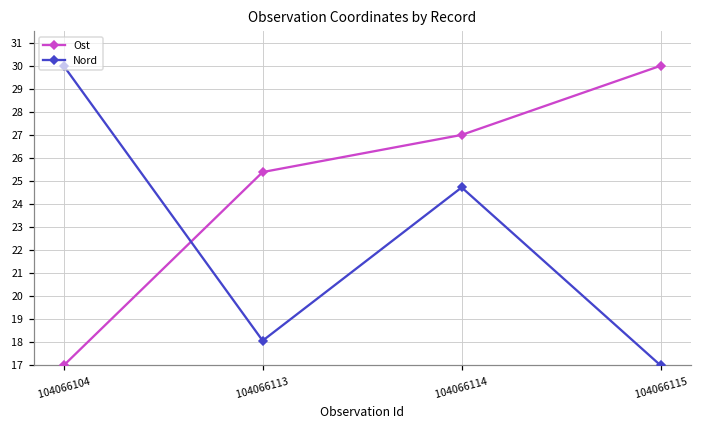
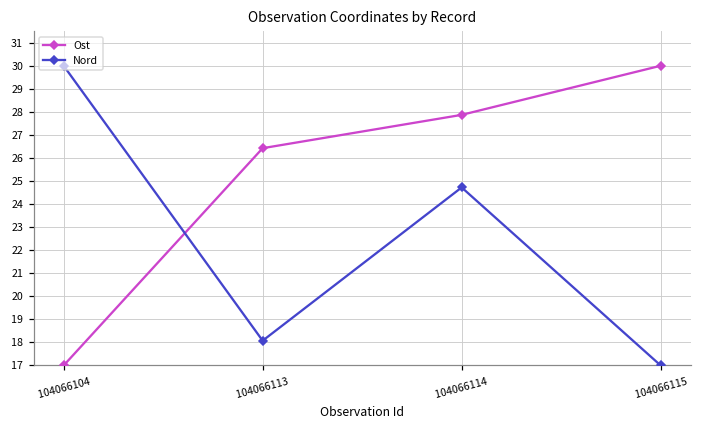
  {
    "Ost": {
      "104066104": 17.0,
-     "104066113": 25.4,
-     "104066114": 27.0,
+     "104066113": 26.4,
+     "104066114": 27.9,
      "104066115": 30.0
    },
    "Nord": {
      "104066113": 18.1,
      "104066114": 24.7,
      "104066115": 17.0
    }
  }
